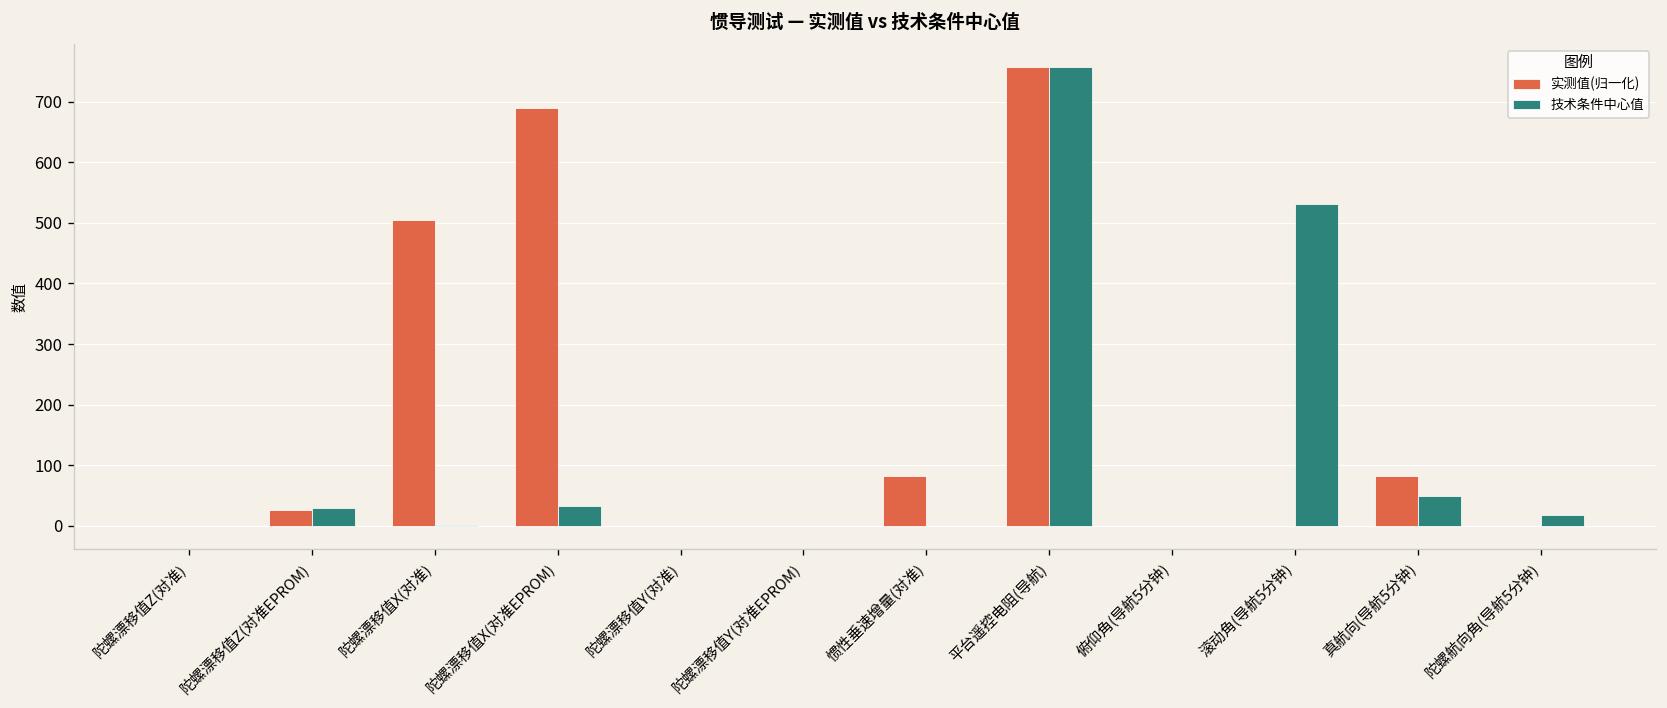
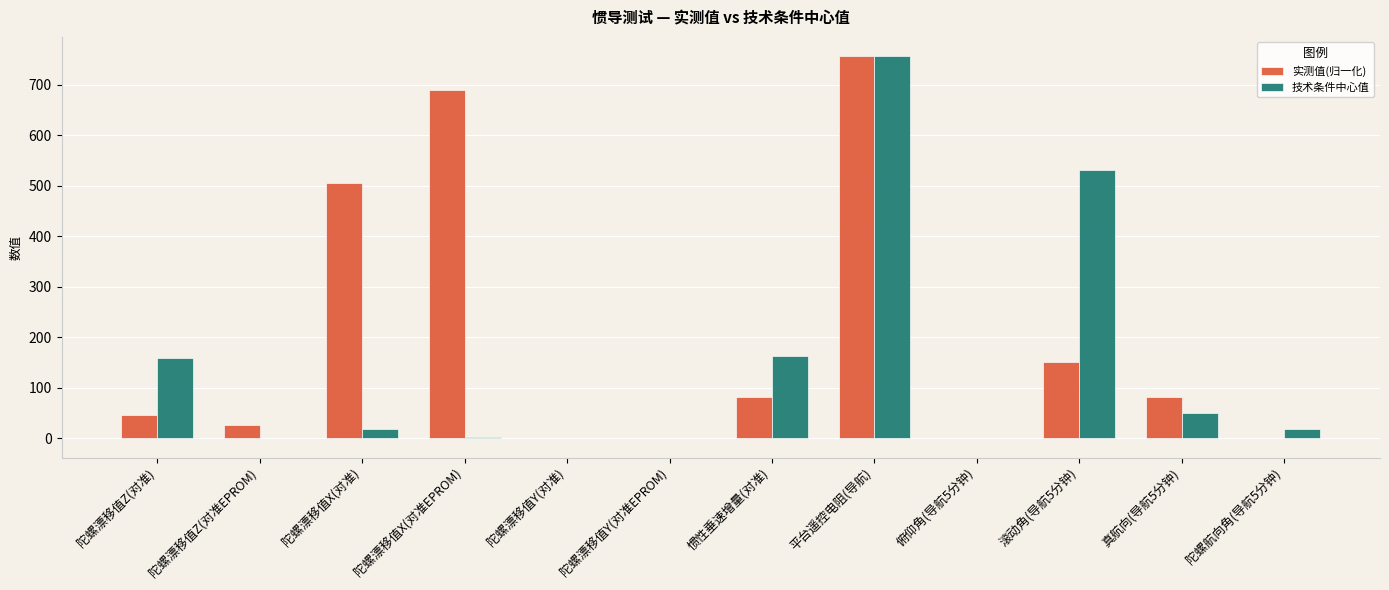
  {
    "实测值(归一化)": {
-     "陀螺漂移值Z(对准)": 0,
+     "陀螺漂移值Z(对准)": 50,
      "陀螺漂移值Z(对准EPROM)": 30,
      "陀螺漂移值X(对准)": 500,
      "陀螺漂移值X(对准EPROM)": 690,
      "惯性垂速增量(对准)": 80,
      "平台遥控电阻(导航)": 760,
-     "滚动角(导航5分钟)": 0,
+     "滚动角(导航5分钟)": 150,
      "真航向(导航5分钟)": 80
    },
    "技术条件中心值": {
-     "陀螺漂移值Z(对准)": 0,
-     "陀螺漂移值Z(对准EPROM)": 30,
-     "陀螺漂移值X(对准)": 0,
-     "陀螺漂移值X(对准EPROM)": 30,
-     "惯性垂速增量(对准)": 0,
+     "陀螺漂移值Z(对准)": 160,
+     "陀螺漂移值Z(对准EPROM)": 0,
+     "陀螺漂移值X(对准)": 20,
+     "陀螺漂移值X(对准EPROM)": 0,
+     "惯性垂速增量(对准)": 160,
      "平台遥控电阻(导航)": 760,
      "滚动角(导航5分钟)": 530,
      "真航向(导航5分钟)": 50,
      "陀螺航向角(导航5分钟)": 20
    }
  }
